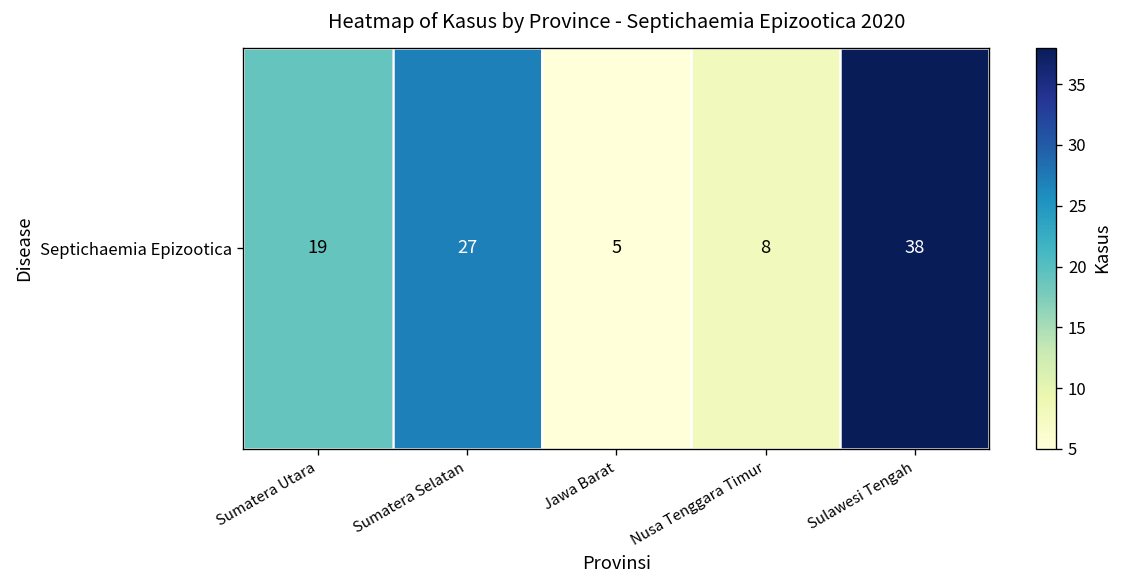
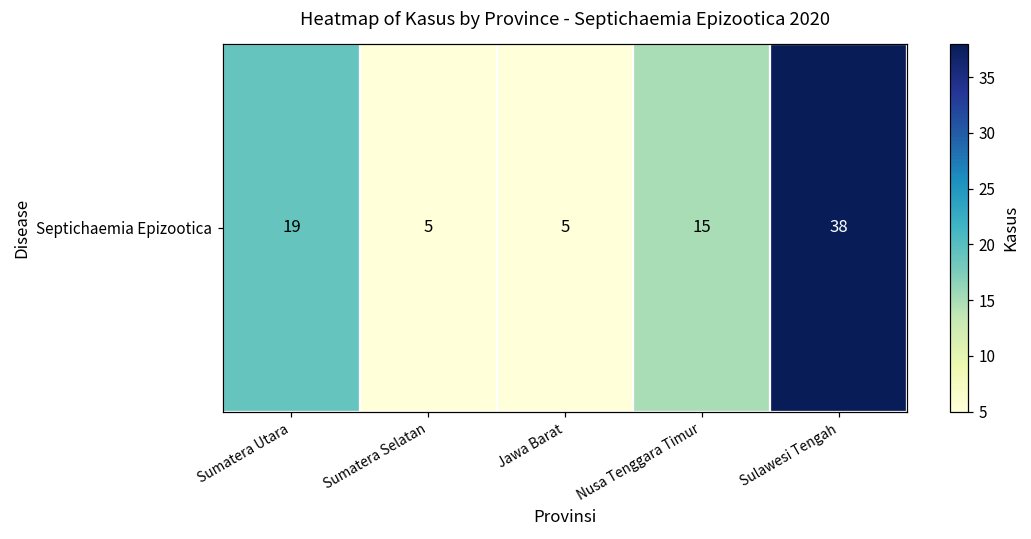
  {
    "Septichaemia Epizootica": {
      "Sumatera Utara": 19,
-     "Sumatera Selatan": 27,
+     "Sumatera Selatan": 5,
      "Jawa Barat": 5,
-     "Nusa Tenggara Timur": 8,
+     "Nusa Tenggara Timur": 15,
      "Sulawesi Tengah": 38
    }
  }
